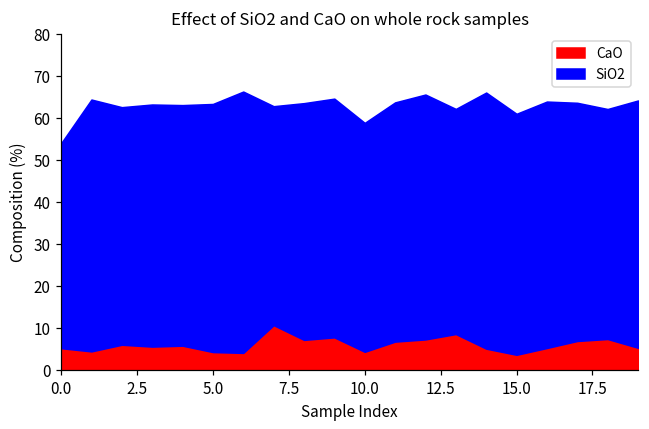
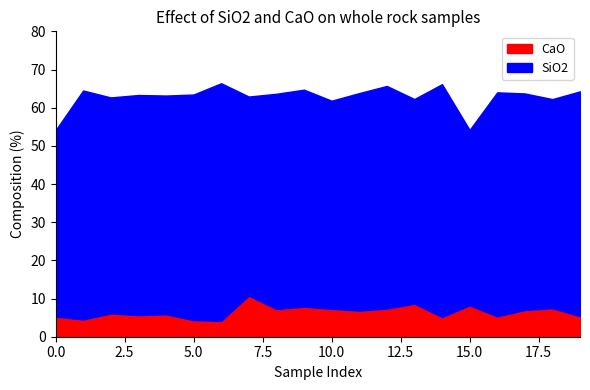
  {
    "CaO": {
-     "10.0": 4,
-     "15.0": 4
+     "10.0": 7,
+     "15.0": 8
    },
    "SiO2": {
      "0.0": 49,
      "5.0": 59,
      "10.0": 55,
-     "15.0": 57
+     "15.0": 46
    }
  }
